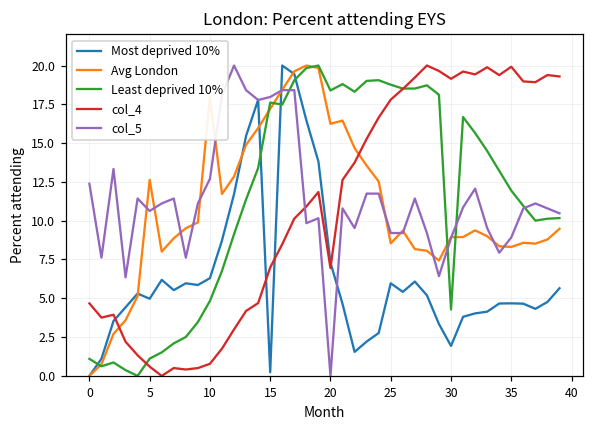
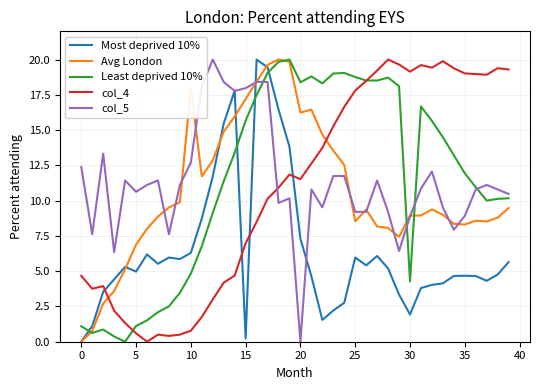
  {
    "Most deprived 10%": {
      "5": 5.0,
      "10": 6.3,
      "15": 0.2,
      "20": 7.3,
      "25": 6.0,
      "30": 1.9,
      "35": 4.7
    },
    "Avg London": {
-     "5": 12.6,
+     "5": 6.9,
      "15": 17.2,
      "20": 16.2,
      "25": 8.5,
      "35": 8.3
    },
    "Least deprived 10%": {
      "0": 1.1,
      "5": 1.1,
      "10": 4.8,
-     "15": 17.6,
+     "15": 15.7,
      "20": 18.4,
      "25": 18.8,
      "30": 4.3,
      "35": 11.9
    },
    "col_4": {
      "0": 4.7,
      "5": 0.6,
      "10": 0.8,
      "15": 7.0,
-     "20": 6.9,
+     "20": 11.5,
      "25": 17.8,
      "30": 19.1,
-     "35": 19.9
+     "35": 19.0
    },
    "col_5": {
      "0": 12.4,
      "5": 10.6,
      "10": 12.7,
      "15": 18.0,
      "20": 0.0,
      "25": 9.2,
      "35": 8.9
    }
  }
